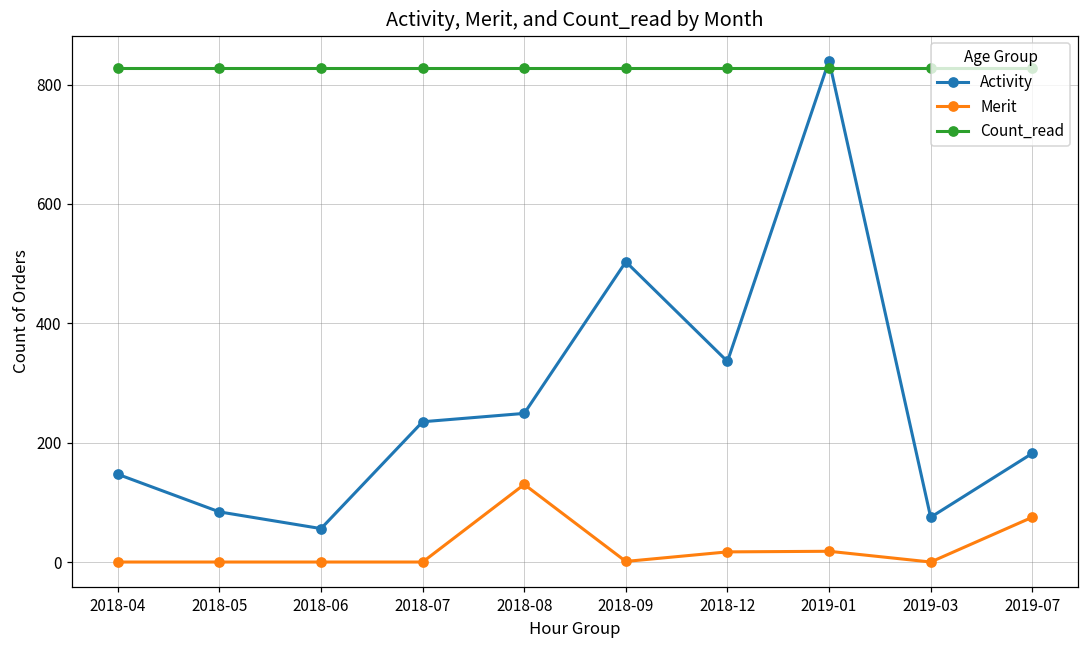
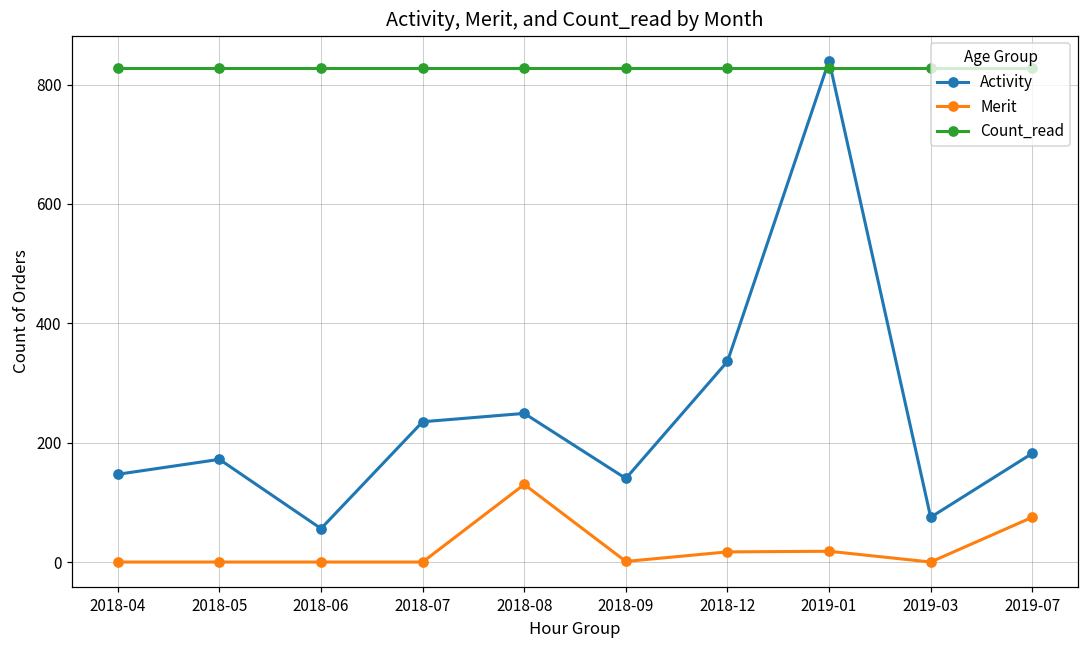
  {
    "Activity": {
      "2018-04": 150,
-     "2018-05": 80,
+     "2018-05": 170,
      "2018-06": 60,
      "2018-07": 240,
      "2018-08": 250,
-     "2018-09": 500,
+     "2018-09": 140,
      "2018-12": 340,
      "2019-01": 840,
      "2019-03": 80,
      "2019-07": 180
    },
    "Merit": {
      "2018-04": 0,
      "2018-05": 0,
      "2018-06": 0,
      "2018-07": 0,
      "2018-08": 130,
      "2018-09": 0,
      "2018-12": 20,
      "2019-01": 20,
      "2019-03": 0,
      "2019-07": 80
    },
    "Count_read": {
      "2018-04": 830,
      "2018-05": 830,
      "2018-06": 830,
      "2018-07": 830,
      "2018-08": 830,
      "2018-09": 830,
      "2018-12": 830,
      "2019-01": 830,
      "2019-03": 830
    }
  }
